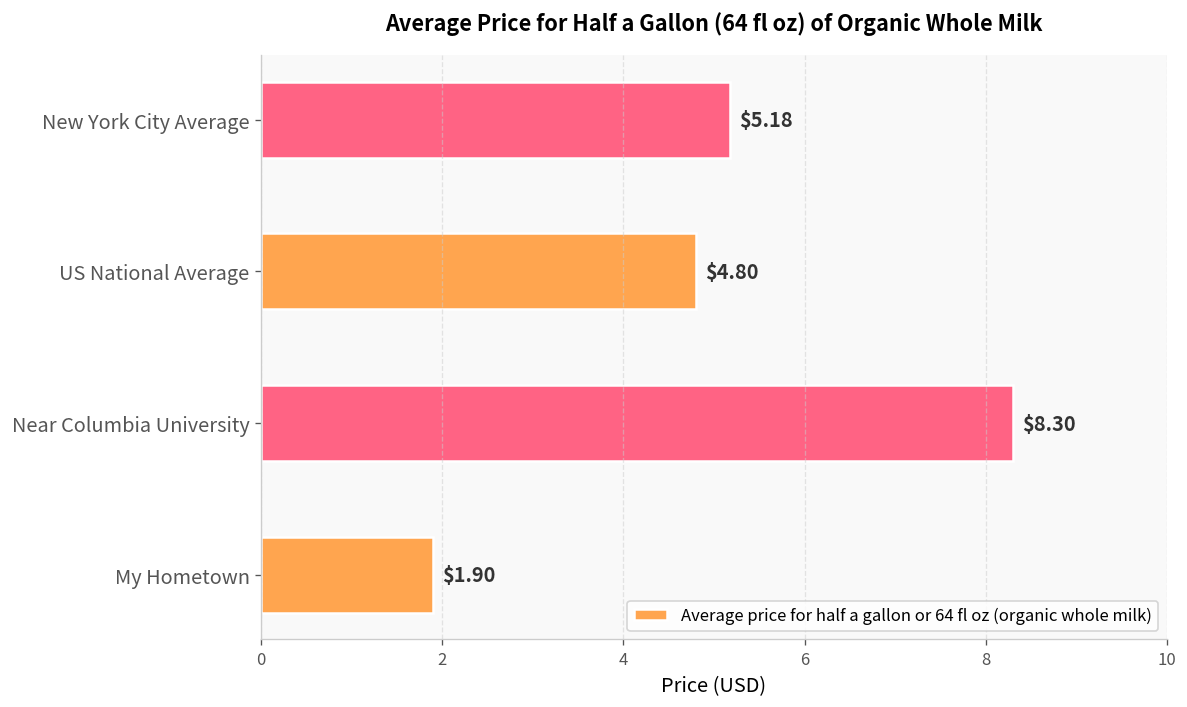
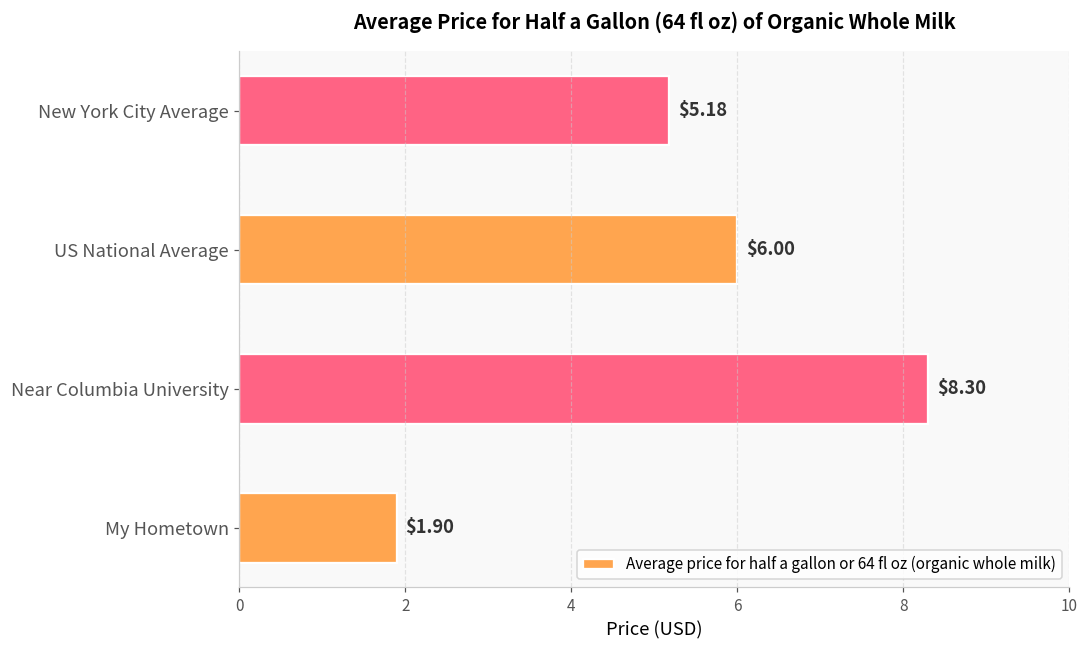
  {
    "New York City Average": "$5.18",
-   "US National Average": "$4.80",
+   "US National Average": "$6.00",
    "Near Columbia University": "$8.30",
    "My Hometown": "$1.90"
  }
